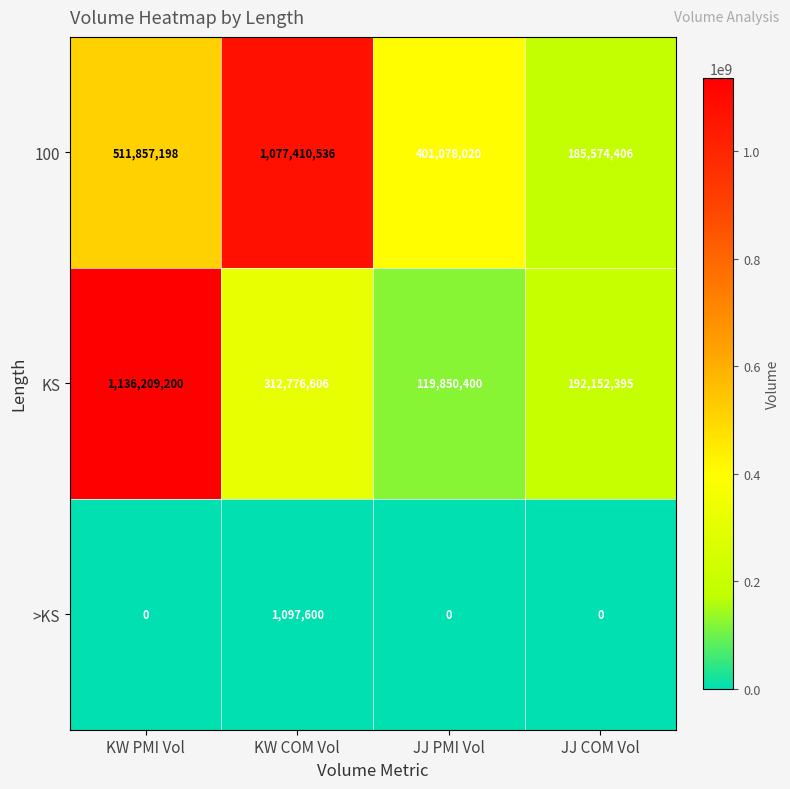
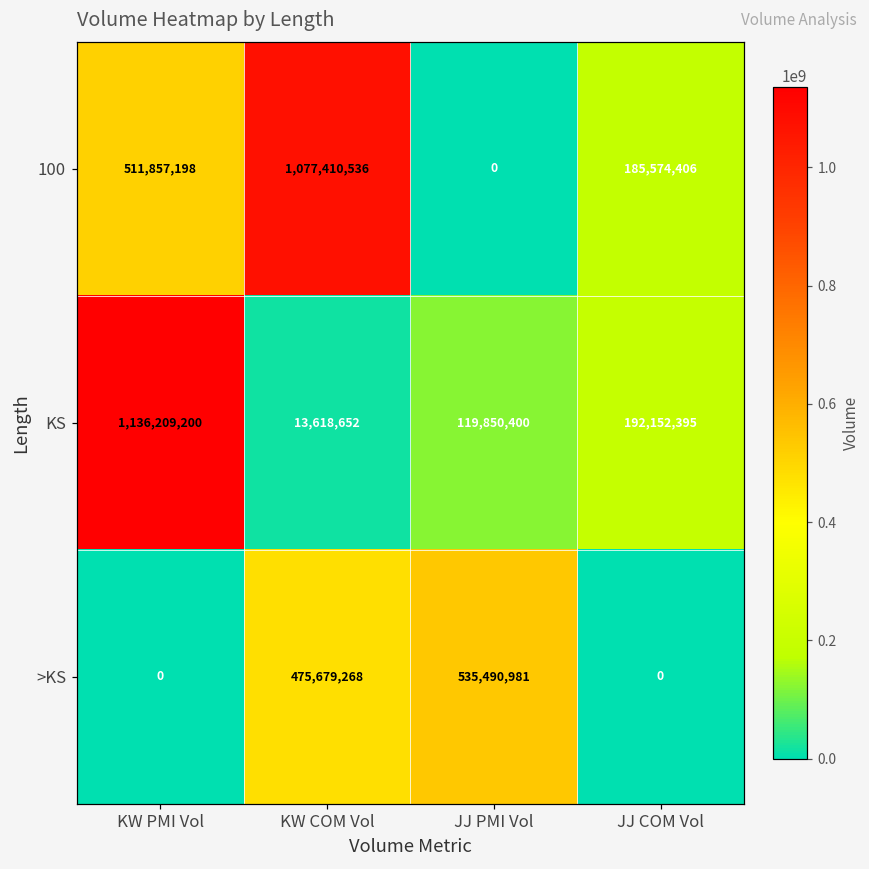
  {
    "100": {
      "KW PMI Vol": "511,857,198",
      "KW COM Vol": "1,077,410,536",
-     "JJ PMI Vol": "401,078,020",
+     "JJ PMI Vol": "0",
      "JJ COM Vol": "185,574,406"
    },
    "KS": {
      "KW PMI Vol": "1,136,209,200",
-     "KW COM Vol": "312,776,606",
+     "KW COM Vol": "13,618,652",
      "JJ PMI Vol": "119,850,400",
      "JJ COM Vol": "192,152,395"
    },
    ">KS": {
      "KW PMI Vol": "0",
-     "KW COM Vol": "1,097,600",
-     "JJ PMI Vol": "0",
+     "KW COM Vol": "475,679,268",
+     "JJ PMI Vol": "535,490,981",
      "JJ COM Vol": "0"
    }
  }
